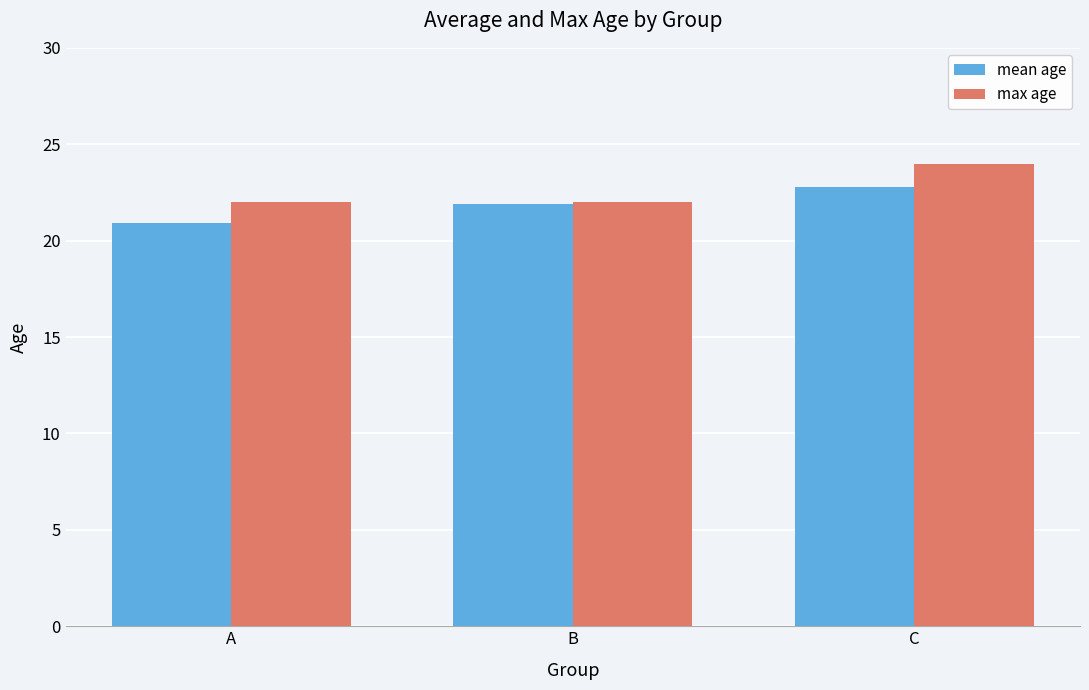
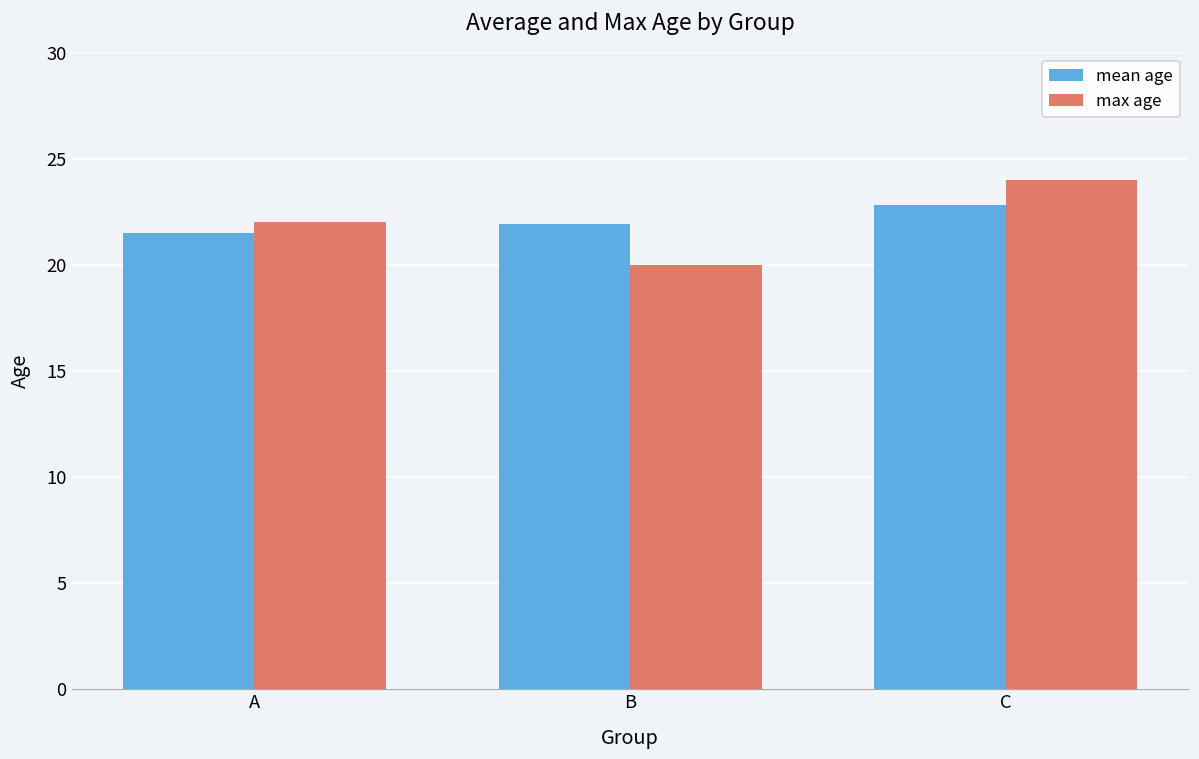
  {
    "mean age": {
-     "A": 20.9,
+     "A": 21.5,
      "B": 21.9,
      "C": 22.8
    },
    "max age": {
      "A": 22,
-     "B": 22,
+     "B": 20,
      "C": 24
    }
  }
